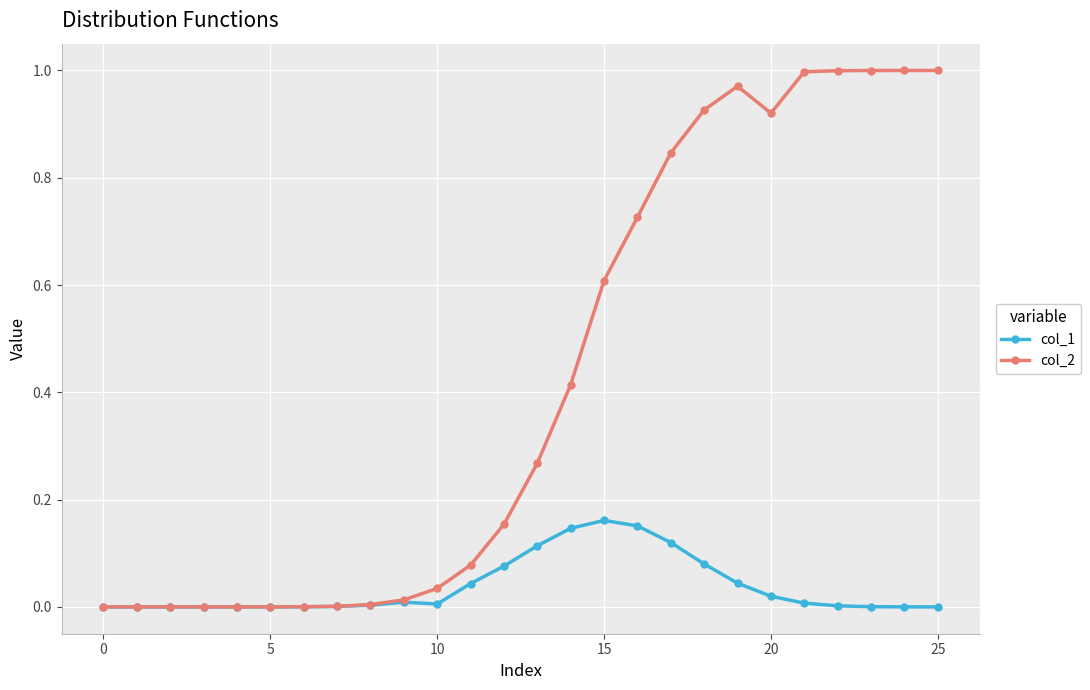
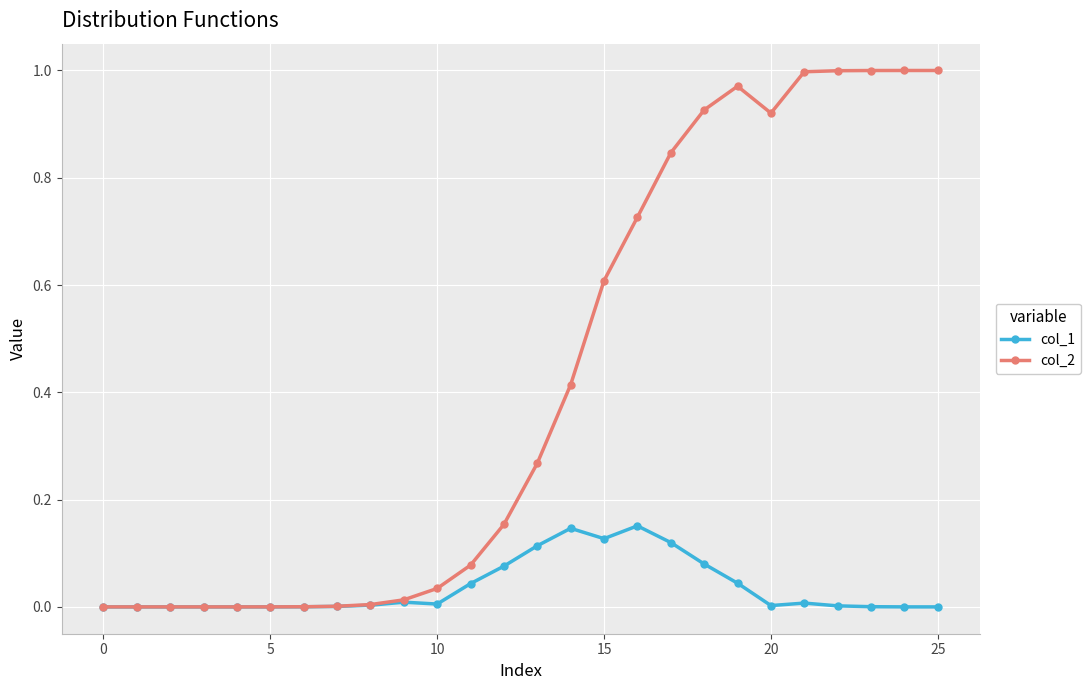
  {
    "col_1": {
      "10": 0.01,
-     "15": 0.16,
-     "20": 0.02,
+     "15": 0.13,
+     "20": 0.00,
      "25": 0.00
    },
    "col_2": {
      "10": 0.03,
      "15": 0.61,
      "20": 0.92,
      "25": 1.00
    }
  }
